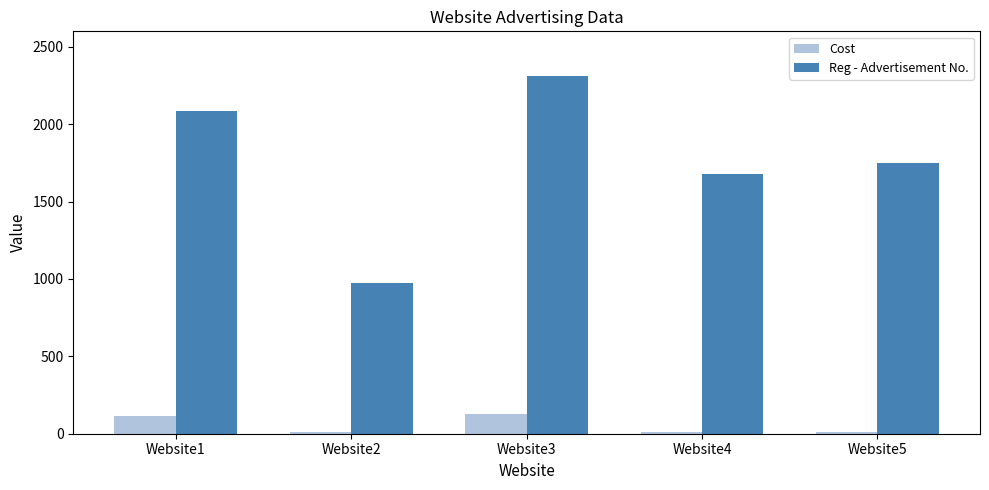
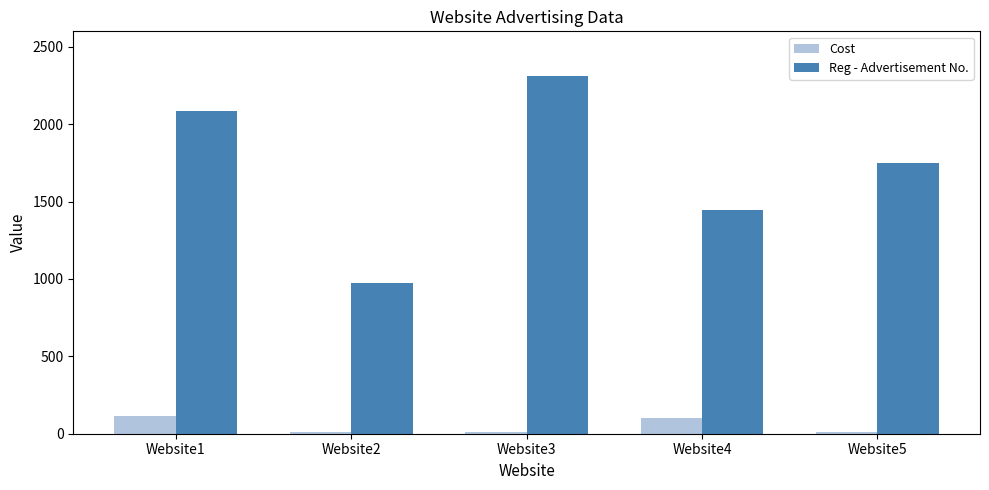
  {
    "Cost": {
      "Website1": 120,
-     "Website3": 130,
-     "Website4": 10
+     "Website3": 10,
+     "Website4": 100
    },
    "Reg - Advertisement No.": {
      "Website1": 2080,
      "Website2": 980,
      "Website3": 2310,
-     "Website4": 1680,
+     "Website4": 1440,
      "Website5": 1750
    }
  }
